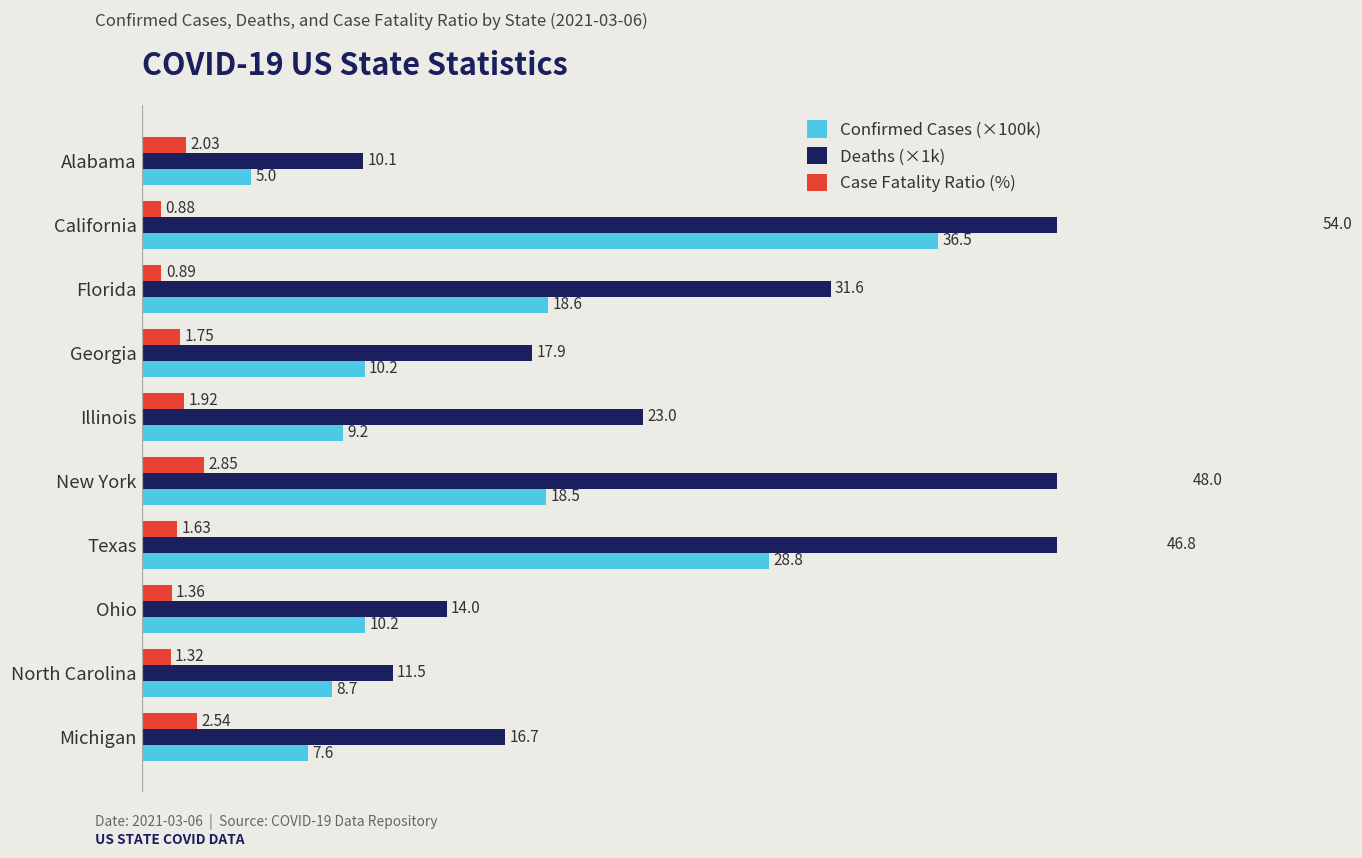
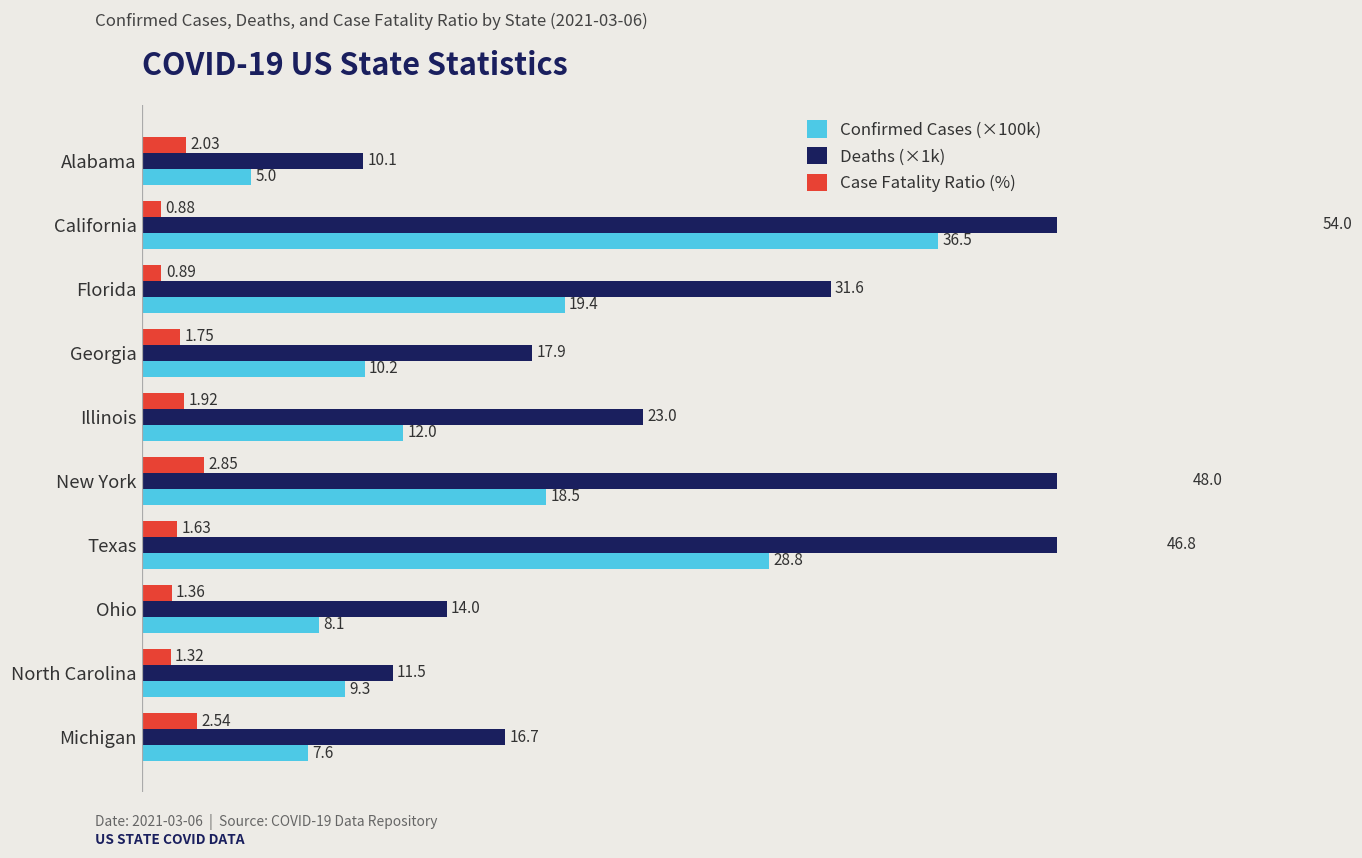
  {
    "Confirmed Cases (×100k)": {
      "Alabama": 5.0,
      "California": 36.5,
-     "Florida": 18.6,
+     "Florida": 19.4,
      "Georgia": 10.2,
-     "Illinois": 9.2,
+     "Illinois": 12.0,
      "New York": 18.5,
      "Texas": 28.8,
-     "Ohio": 10.2,
-     "North Carolina": 8.7,
+     "Ohio": 8.1,
+     "North Carolina": 9.3,
      "Michigan": 7.6
    },
    "Deaths (×1k)": {
      "Alabama": 10.1,
      "Florida": 31.6,
      "Georgia": 17.9,
      "Illinois": 23.0,
      "Ohio": 14.0,
      "North Carolina": 11.5,
      "Michigan": 16.7
    },
    "Case Fatality Ratio (%)": {
      "Alabama": 2.03,
      "California": 0.88,
      "Florida": 0.89,
      "Georgia": 1.75,
      "Illinois": 1.92,
      "New York": 2.85,
      "Texas": 1.63,
      "Ohio": 1.36,
      "North Carolina": 1.32,
      "Michigan": 2.54
    }
  }
